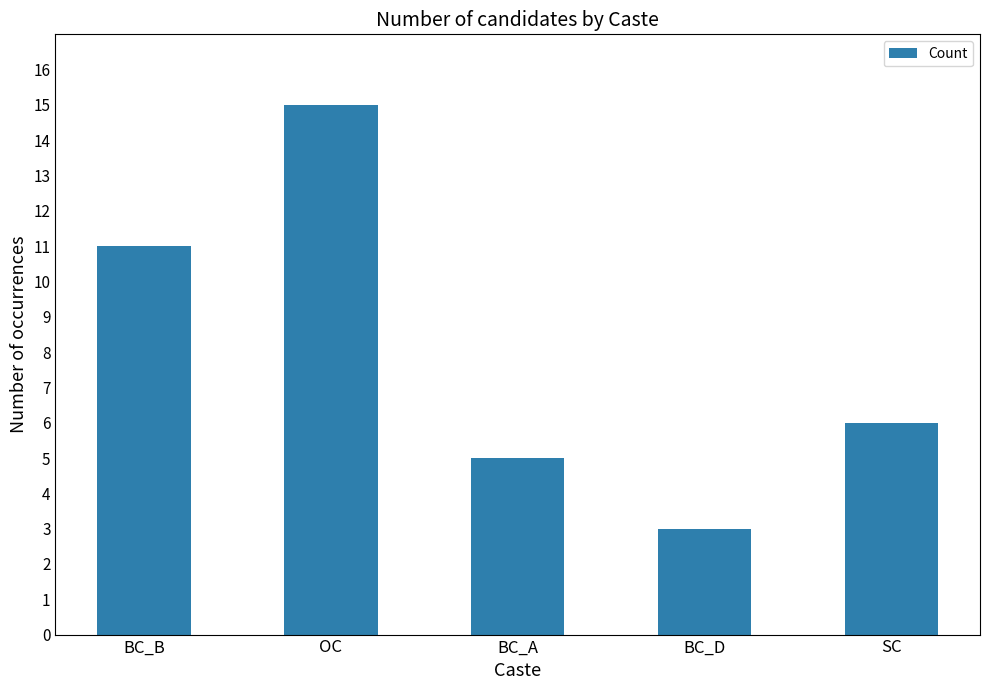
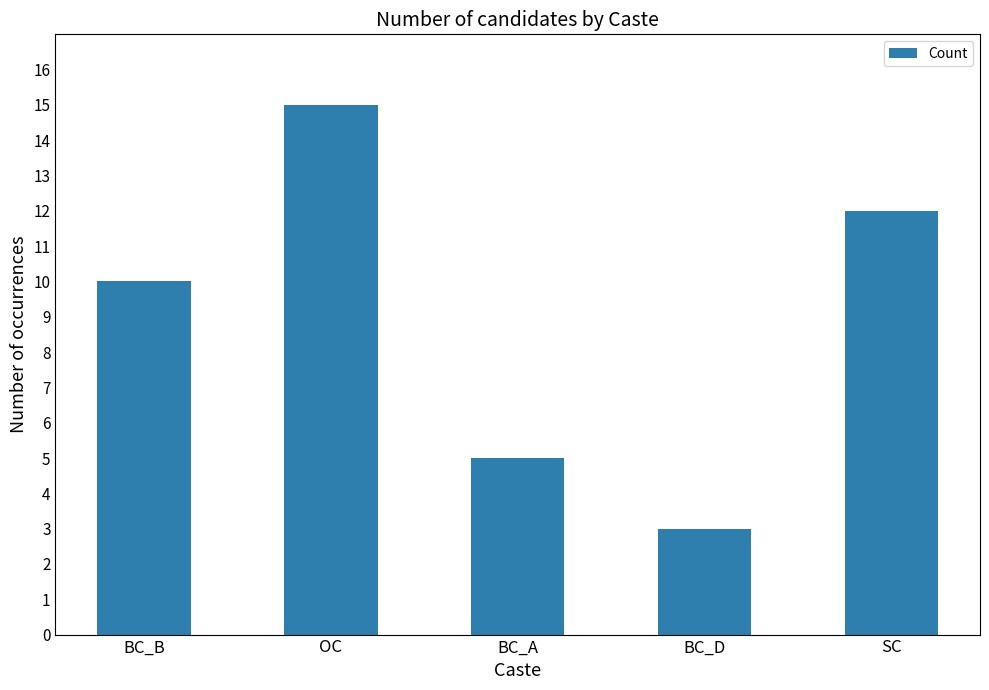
  {
-   "BC_B": 11,
+   "BC_B": 10,
    "OC": 15,
    "BC_A": 5,
    "BC_D": 3,
-   "SC": 6
+   "SC": 12
  }
